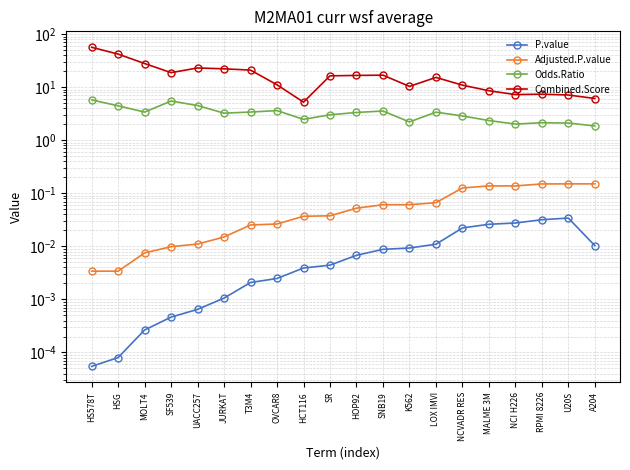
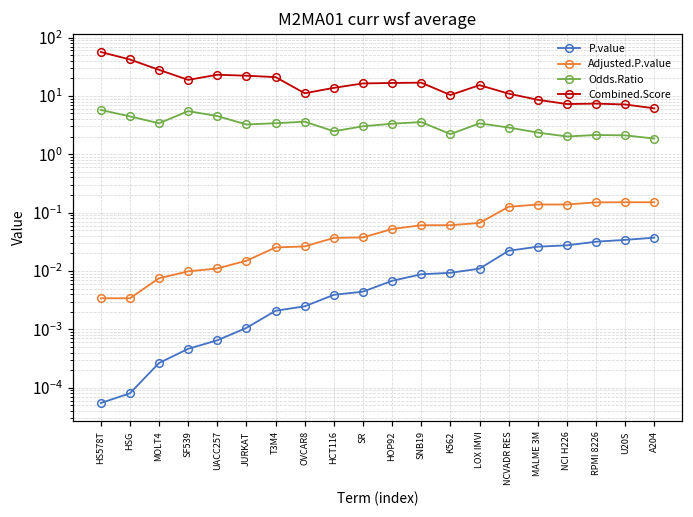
  {
    "P.value": {
      "HS578T": 0.00005,
      "HSG": 0.00008,
      "MOLT4": 0.0003,
      "SF539": 0.0005,
      "UACC257": 0.0006,
      "JURKAT": 0.001,
      "T3M4": 0.002,
      "OVCAR8": 0.002,
      "HCT116": 0.004,
      "SR": 0.004,
      "HOP92": 0.007,
      "SNB19": 0.009,
      "K562": 0.009,
      "LOX IMVI": 0.011,
      "NCVADR RES": 0.022,
      "MALME 3M": 0.03,
      "NCI H226": 0.03,
      "RPMI 8226": 0.03,
      "U20S": 0.03,
-     "A204": 0.010
+     "A204": 0.04
    },
    "Adjusted.P.value": {
      "HS578T": 0.003,
      "HSG": 0.003,
      "MOLT4": 0.008,
      "SF539": 0.010,
      "UACC257": 0.011,
      "JURKAT": 0.015,
      "T3M4": 0.03,
      "OVCAR8": 0.03,
      "HCT116": 0.04,
      "SR": 0.04,
      "HOP92": 0.05,
      "SNB19": 0.06,
      "K562": 0.06,
      "LOX IMVI": 0.07,
      "NCVADR RES": 0.13,
      "MALME 3M": 0.14,
      "NCI H226": 0.14,
      "RPMI 8226": 0.15,
      "U20S": 0.15,
      "A204": 0.15
    },
    "Odds.Ratio": {
      "HS578T": 6,
      "HSG": 4,
      "MOLT4": 3,
      "SF539": 5,
      "UACC257": 5,
      "JURKAT": 3,
      "T3M4": 3,
      "OVCAR8": 4,
      "HCT116": 2,
      "SR": 3,
      "HOP92": 3,
      "SNB19": 4,
      "K562": 2.2,
      "LOX IMVI": 3,
      "NCVADR RES": 3,
      "MALME 3M": 2,
      "NCI H226": 2.0,
      "RPMI 8226": 2.1,
      "U20S": 2.1,
      "A204": 1.9
    },
    "Combined.Score": {
      "HS578T": 60,
      "HSG": 40,
      "MOLT4": 30,
      "SF539": 19,
      "UACC257": 23,
      "JURKAT": 22,
      "T3M4": 21,
      "OVCAR8": 11,
-     "HCT116": 5,
+     "HCT116": 14,
      "SR": 16,
      "HOP92": 17,
      "SNB19": 17,
      "K562": 10,
      "LOX IMVI": 15,
      "NCVADR RES": 11,
      "MALME 3M": 9,
      "NCI H226": 7,
      "RPMI 8226": 7,
      "U20S": 7,
      "A204": 6
    }
  }
